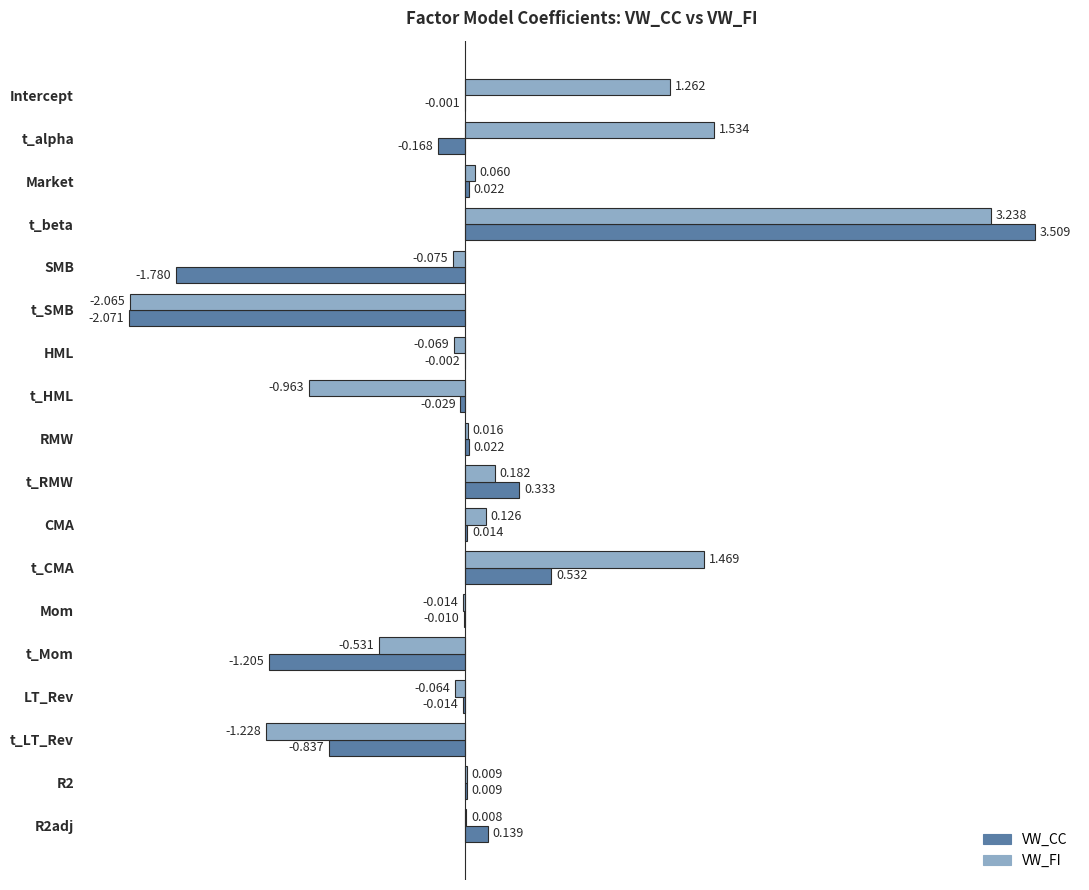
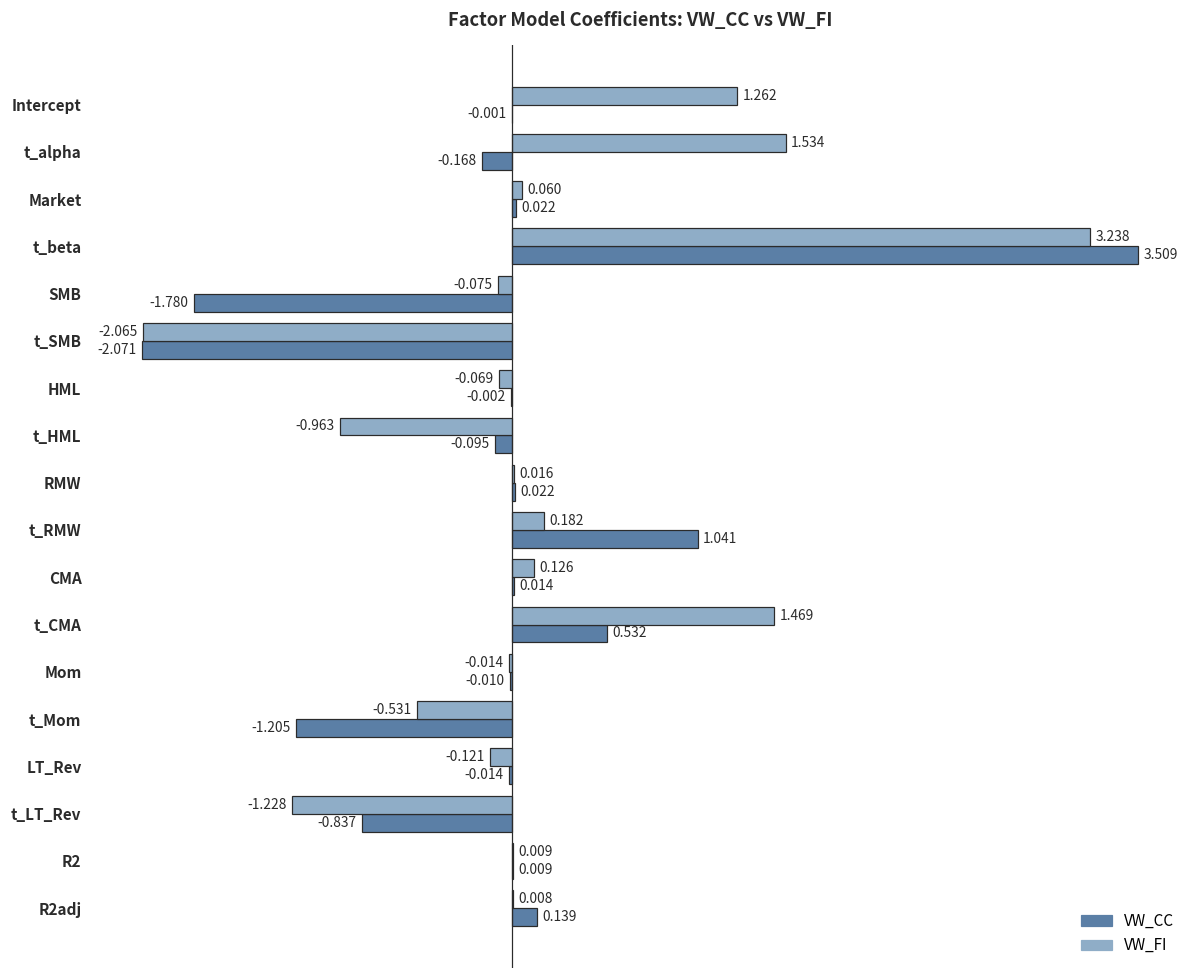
  {
    "VW_CC": {
      "Intercept": -0.001,
      "t_alpha": -0.168,
      "Market": 0.022,
      "t_beta": 3.509,
      "SMB": -1.780,
      "t_SMB": -2.071,
      "HML": -0.002,
-     "t_HML": -0.029,
+     "t_HML": -0.095,
      "RMW": 0.022,
-     "t_RMW": 0.333,
+     "t_RMW": 1.041,
      "CMA": 0.014,
      "t_CMA": 0.532,
      "Mom": -0.010,
      "t_Mom": -1.205,
      "LT_Rev": -0.014,
      "t_LT_Rev": -0.837,
      "R2": 0.009,
      "R2adj": 0.139
    },
    "VW_FI": {
      "Intercept": 1.262,
      "t_alpha": 1.534,
      "Market": 0.060,
      "t_beta": 3.238,
      "SMB": -0.075,
      "t_SMB": -2.065,
      "HML": -0.069,
      "t_HML": -0.963,
      "RMW": 0.016,
      "t_RMW": 0.182,
      "CMA": 0.126,
      "t_CMA": 1.469,
      "Mom": -0.014,
      "t_Mom": -0.531,
-     "LT_Rev": -0.064,
+     "LT_Rev": -0.121,
      "t_LT_Rev": -1.228,
      "R2": 0.009,
      "R2adj": 0.008
    }
  }
